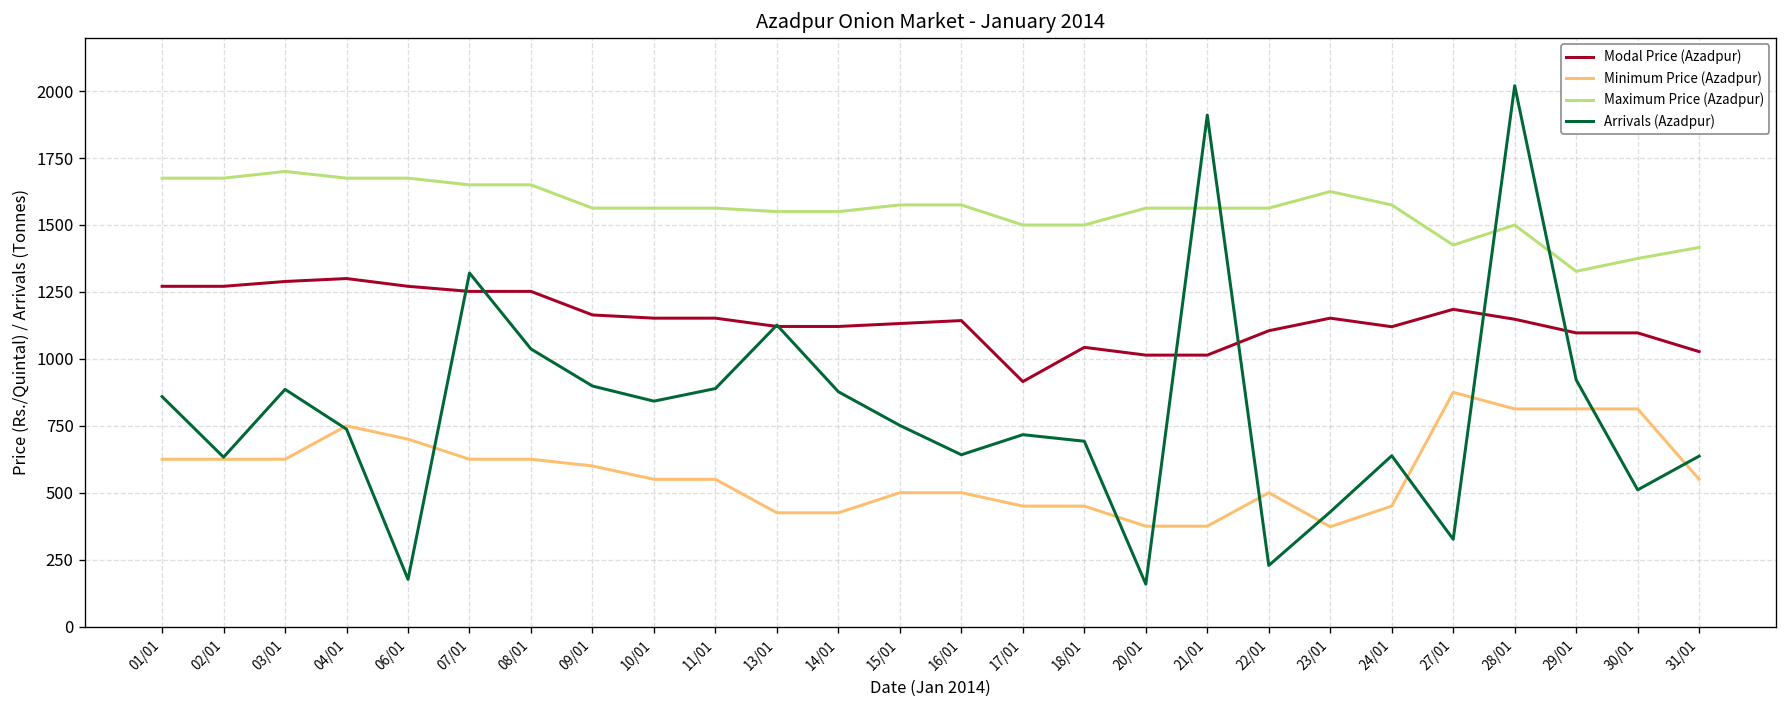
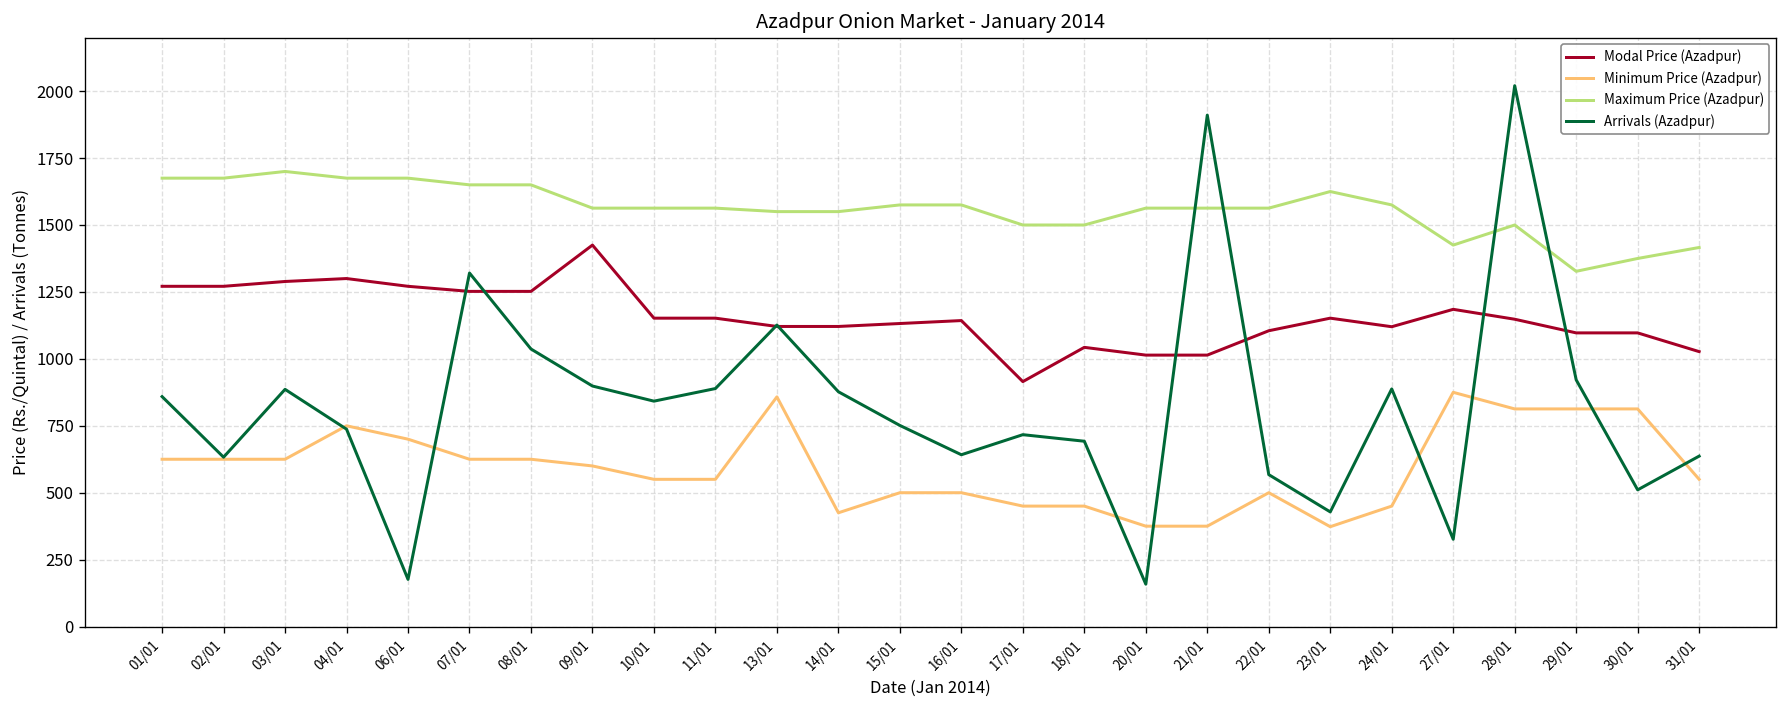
  {
    "Modal Price (Azadpur)": {
      "01/01": 1270,
      "02/01": 1270,
      "03/01": 1290,
      "04/01": 1300,
      "06/01": 1270,
      "07/01": 1250,
      "08/01": 1250,
-     "09/01": 1160,
+     "09/01": 1430,
      "10/01": 1150,
      "11/01": 1150,
      "14/01": 1120,
      "15/01": 1130,
      "16/01": 1140,
      "17/01": 920,
      "18/01": 1040,
      "20/01": 1010,
      "21/01": 1010,
      "22/01": 1110,
      "23/01": 1150,
      "24/01": 1120,
      "27/01": 1190,
      "28/01": 1150,
      "29/01": 1100,
      "30/01": 1100,
      "31/01": 1030
    },
    "Minimum Price (Azadpur)": {
      "01/01": 630,
      "03/01": 630,
      "04/01": 750,
      "06/01": 700,
      "07/01": 630,
      "08/01": 630,
      "09/01": 600,
      "10/01": 550,
      "11/01": 550,
-     "13/01": 430,
+     "13/01": 860,
      "14/01": 430,
      "15/01": 500,
      "16/01": 500,
      "17/01": 450,
      "18/01": 450,
      "20/01": 380,
      "21/01": 380,
      "22/01": 500,
      "23/01": 370,
      "24/01": 450,
      "27/01": 880,
      "28/01": 810,
      "29/01": 810,
      "30/01": 810,
      "31/01": 550
    },
    "Maximum Price (Azadpur)": {
      "01/01": 1680,
      "02/01": 1680,
      "03/01": 1700,
      "04/01": 1680,
      "06/01": 1680,
      "07/01": 1650,
      "08/01": 1650,
      "09/01": 1560,
      "10/01": 1560,
      "11/01": 1560,
      "13/01": 1550,
      "14/01": 1550,
      "15/01": 1580,
      "16/01": 1580,
      "17/01": 1500,
      "18/01": 1500,
      "20/01": 1560,
      "21/01": 1560,
      "22/01": 1560,
      "23/01": 1630,
      "24/01": 1580,
      "27/01": 1430,
      "28/01": 1500,
      "29/01": 1330,
      "30/01": 1380,
      "31/01": 1420
    },
    "Arrivals (Azadpur)": {
      "01/01": 860,
      "03/01": 890,
      "04/01": 740,
      "06/01": 180,
      "07/01": 1320,
      "08/01": 1040,
      "09/01": 900,
      "10/01": 840,
      "11/01": 890,
      "14/01": 880,
      "15/01": 750,
      "16/01": 640,
      "17/01": 720,
      "18/01": 690,
      "20/01": 160,
      "21/01": 1910,
-     "22/01": 230,
+     "22/01": 570,
      "23/01": 430,
-     "24/01": 640,
+     "24/01": 890,
      "27/01": 330,
      "28/01": 2020,
      "29/01": 920,
      "30/01": 510,
      "31/01": 640
    }
  }
